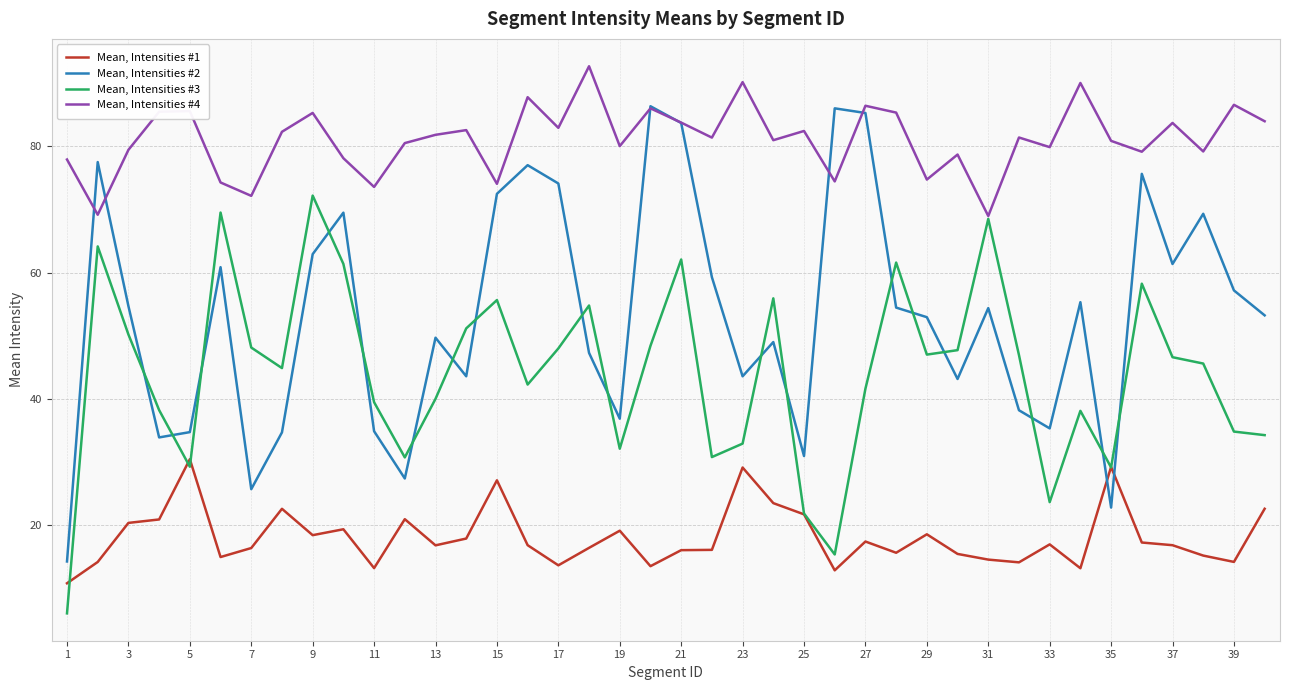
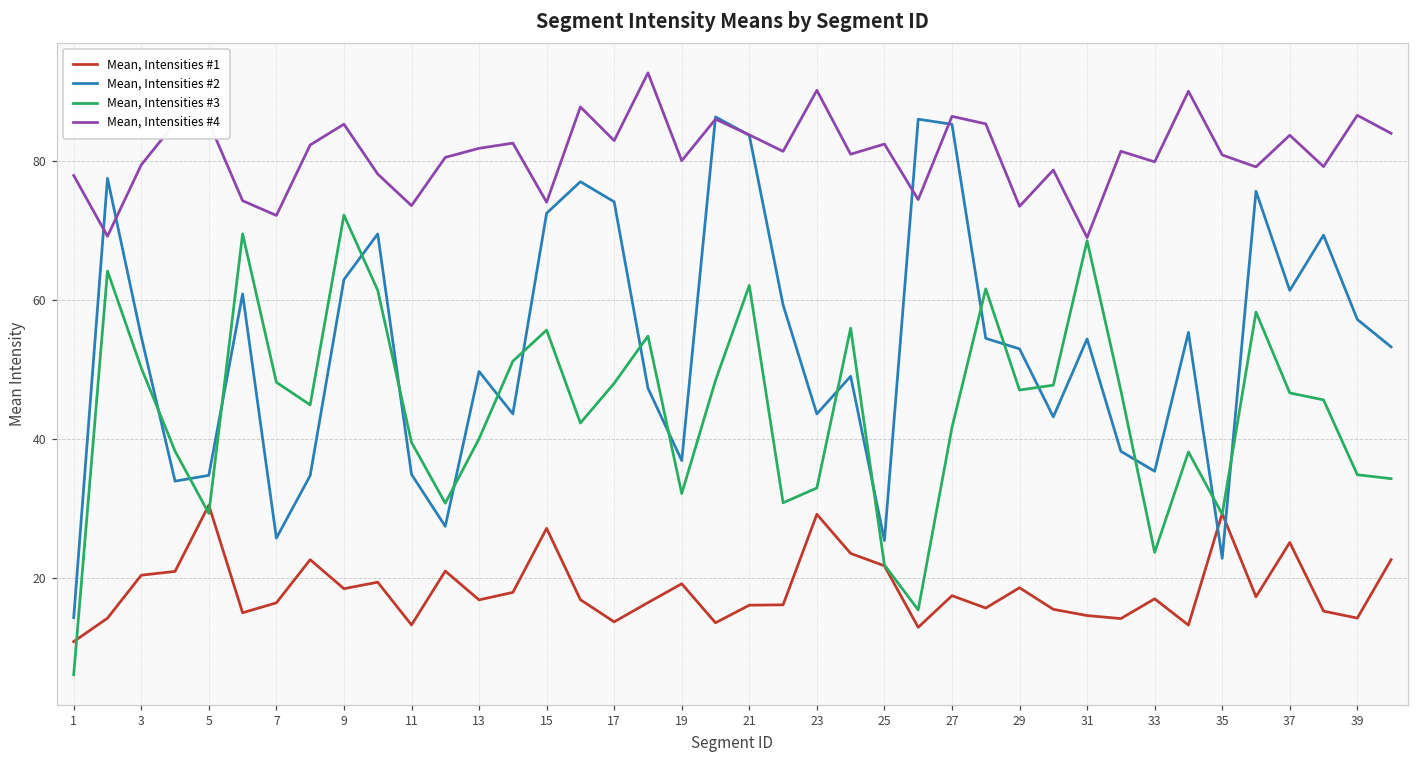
  {
    "Mean, Intensities #1": {
      "1": 11,
      "3": 20,
      "5": 30,
      "7": 16,
      "9": 18,
      "11": 13,
      "13": 17,
      "15": 27,
      "17": 14,
      "19": 19,
      "21": 16,
      "23": 29,
      "27": 17,
      "29": 19,
      "31": 15,
      "33": 17,
-     "37": 17,
+     "37": 25,
      "39": 14
    },
    "Mean, Intensities #2": {
      "1": 14,
      "3": 55,
      "5": 35,
      "7": 26,
      "9": 63,
      "11": 35,
      "13": 50,
      "15": 72,
      "17": 74,
      "19": 37,
      "23": 44,
-     "25": 31,
+     "25": 25,
      "27": 85,
      "29": 53,
      "31": 54,
      "33": 35,
      "35": 23,
      "37": 61,
      "39": 57
    },
    "Mean, Intensities #3": {
      "1": 6,
      "3": 50,
      "5": 29,
      "7": 48,
      "9": 72,
      "11": 39,
      "13": 40,
      "15": 56,
      "17": 48,
      "19": 32,
      "21": 62,
      "23": 33,
      "27": 42,
      "29": 47,
      "31": 68,
      "33": 24,
      "37": 47,
      "39": 35
    },
    "Mean, Intensities #4": {
      "1": 78,
      "3": 79,
      "7": 72,
      "9": 85,
      "11": 74,
      "13": 82,
      "15": 74,
      "17": 83,
      "19": 80,
      "23": 90,
      "25": 82,
      "27": 86,
-     "29": 75,
+     "29": 73,
      "31": 69,
      "33": 80,
      "35": 81,
      "37": 84,
      "39": 87
    }
  }
